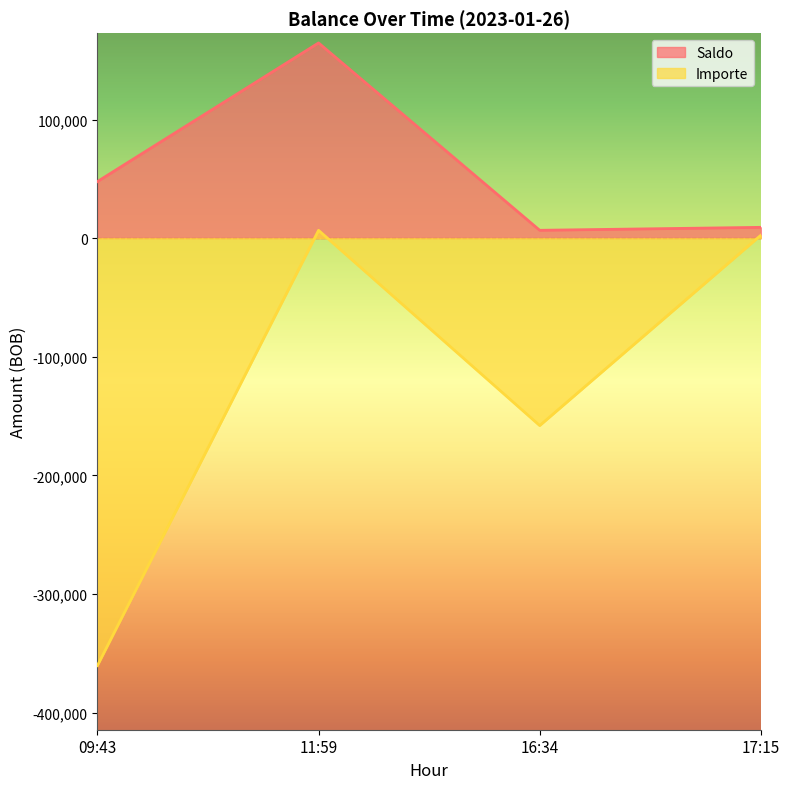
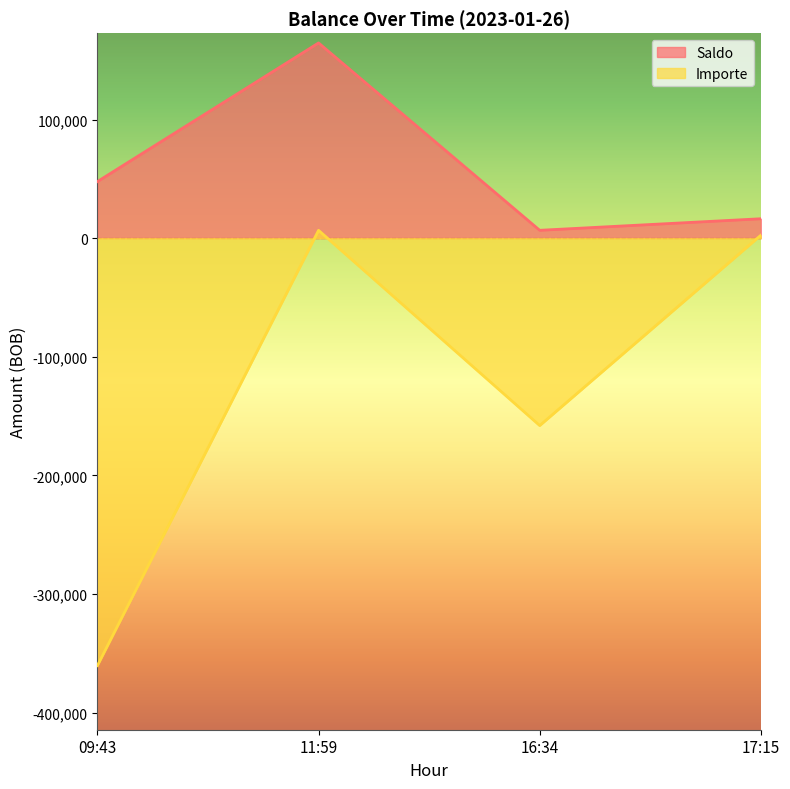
  {
    "Saldo": {
      "09:43": "48,000",
      "11:59": "165,000",
      "16:34": "7,000",
-     "17:15": "9,000"
+     "17:15": "16,000"
    }
  }
